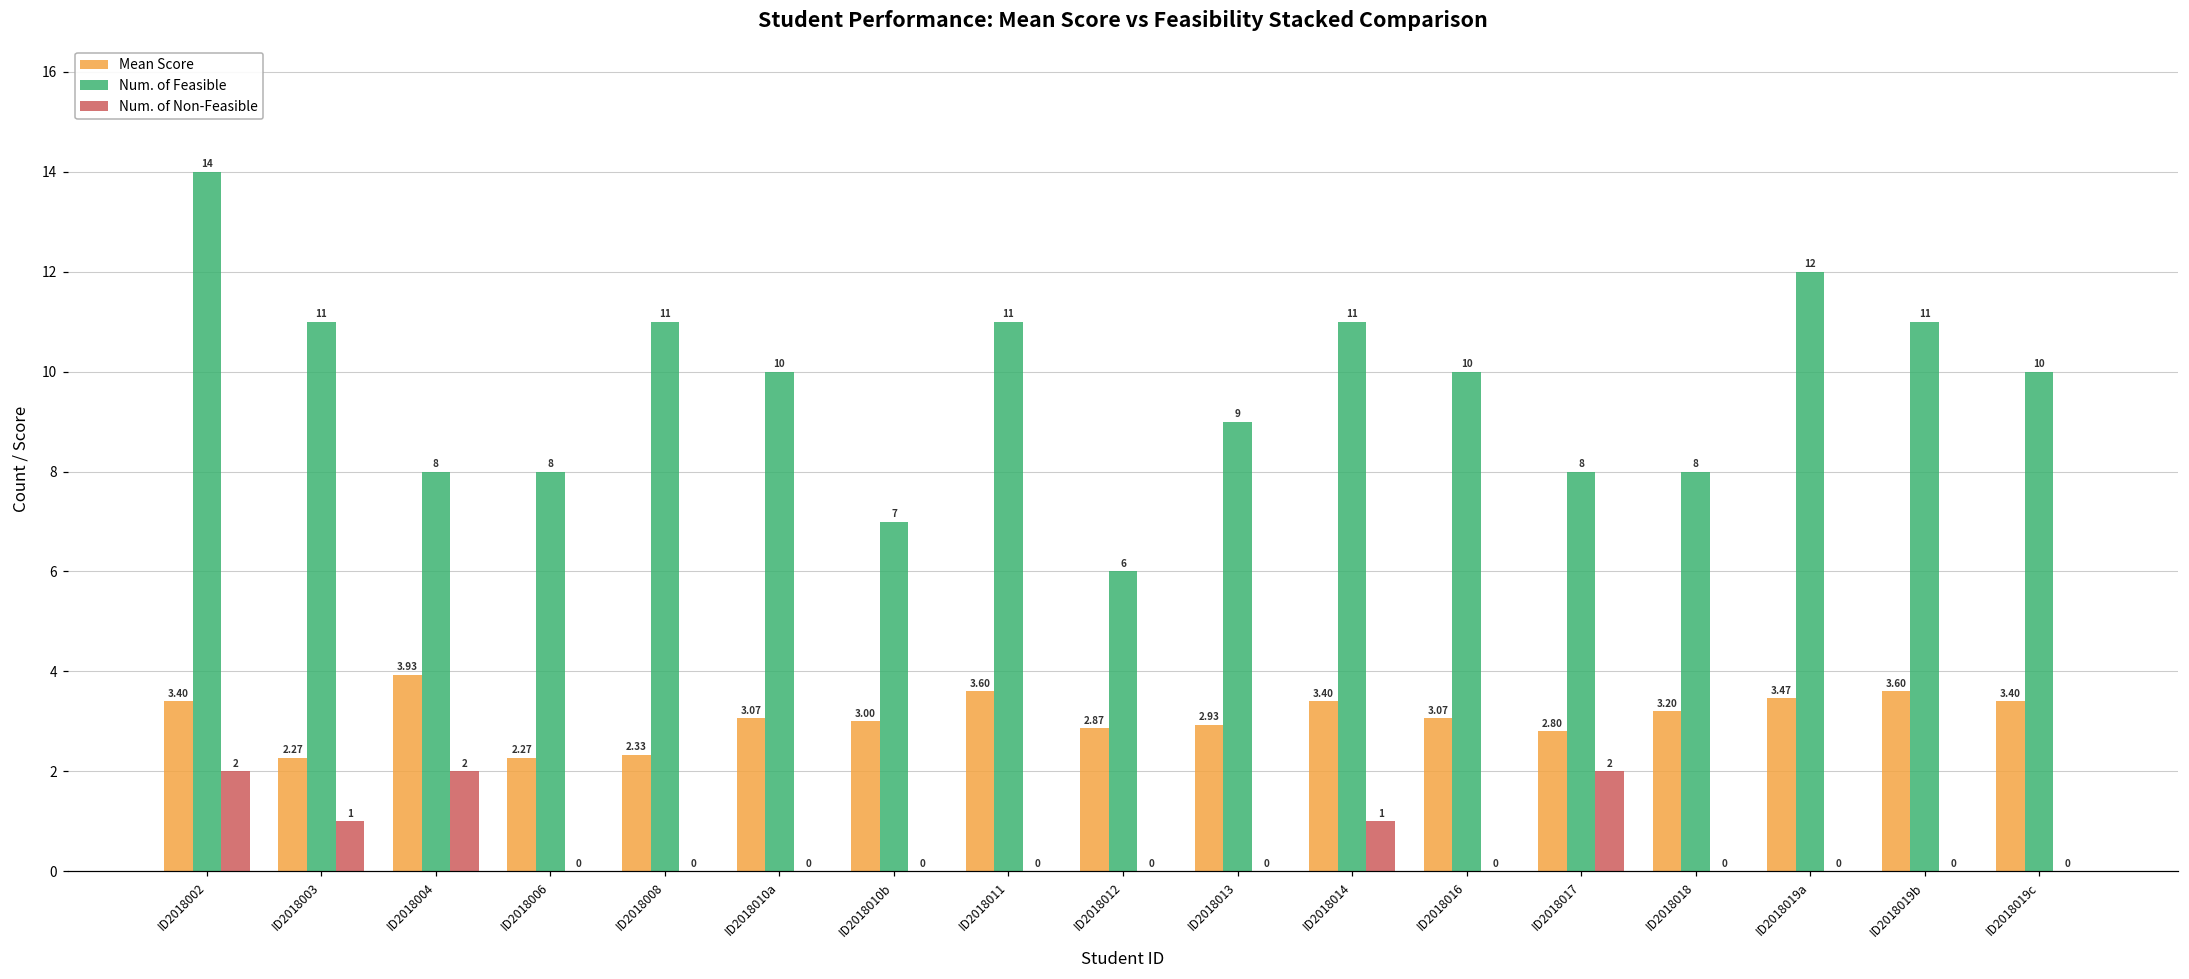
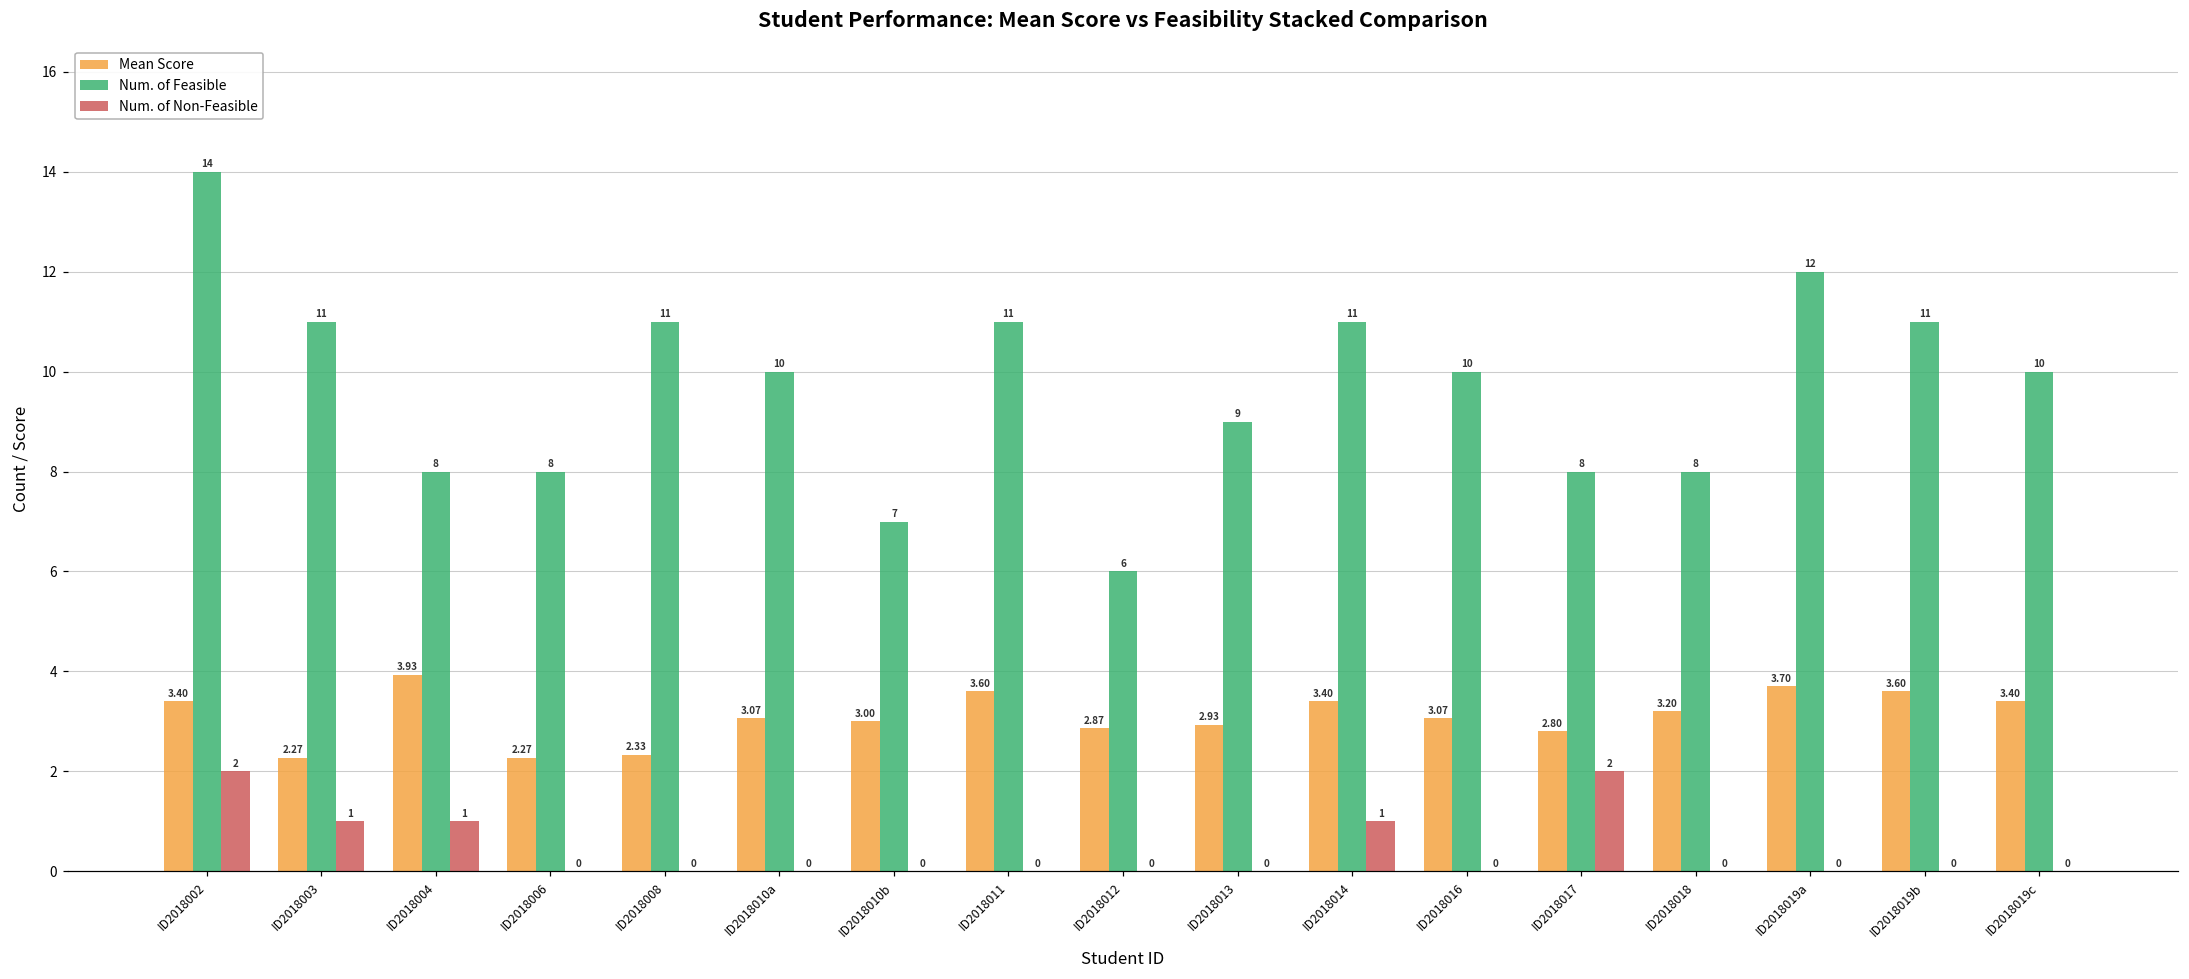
  {
    "Mean Score": {
      "ID2018002": 3.40,
      "ID2018003": 2.27,
      "ID2018004": 3.93,
      "ID2018006": 2.27,
      "ID2018008": 2.33,
      "ID2018010a": 3.07,
      "ID2018010b": 3.00,
      "ID2018011": 3.60,
      "ID2018012": 2.87,
      "ID2018013": 2.93,
      "ID2018014": 3.40,
      "ID2018016": 3.07,
      "ID2018017": 2.80,
      "ID2018018": 3.20,
-     "ID2018019a": 3.47,
+     "ID2018019a": 3.70,
      "ID2018019b": 3.60,
      "ID2018019c": 3.40
    },
    "Num. of Feasible": {
      "ID2018002": 14,
      "ID2018003": 11,
      "ID2018004": 8,
      "ID2018006": 8,
      "ID2018008": 11,
      "ID2018010a": 10,
      "ID2018010b": 7,
      "ID2018011": 11,
      "ID2018012": 6,
      "ID2018013": 9,
      "ID2018014": 11,
      "ID2018016": 10,
      "ID2018017": 8,
      "ID2018018": 8,
      "ID2018019a": 12,
      "ID2018019b": 11,
      "ID2018019c": 10
    },
    "Num. of Non-Feasible": {
      "ID2018002": 2,
      "ID2018003": 1,
-     "ID2018004": 2,
+     "ID2018004": 1,
      "ID2018006": 0,
      "ID2018008": 0,
      "ID2018010a": 0,
      "ID2018010b": 0,
      "ID2018011": 0,
      "ID2018012": 0,
      "ID2018013": 0,
      "ID2018014": 1,
      "ID2018016": 0,
      "ID2018017": 2,
      "ID2018018": 0,
      "ID2018019a": 0,
      "ID2018019b": 0,
      "ID2018019c": 0
    }
  }
